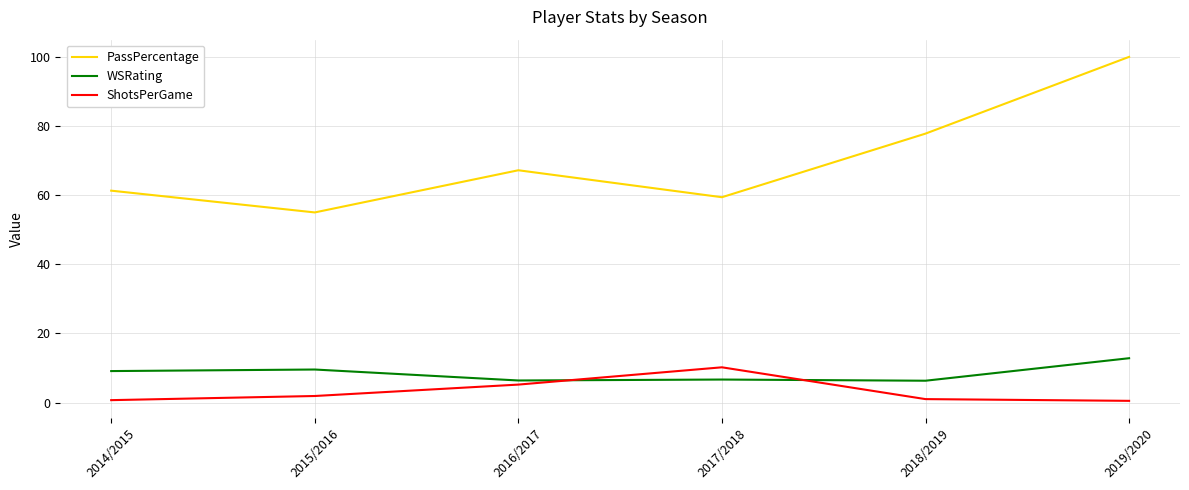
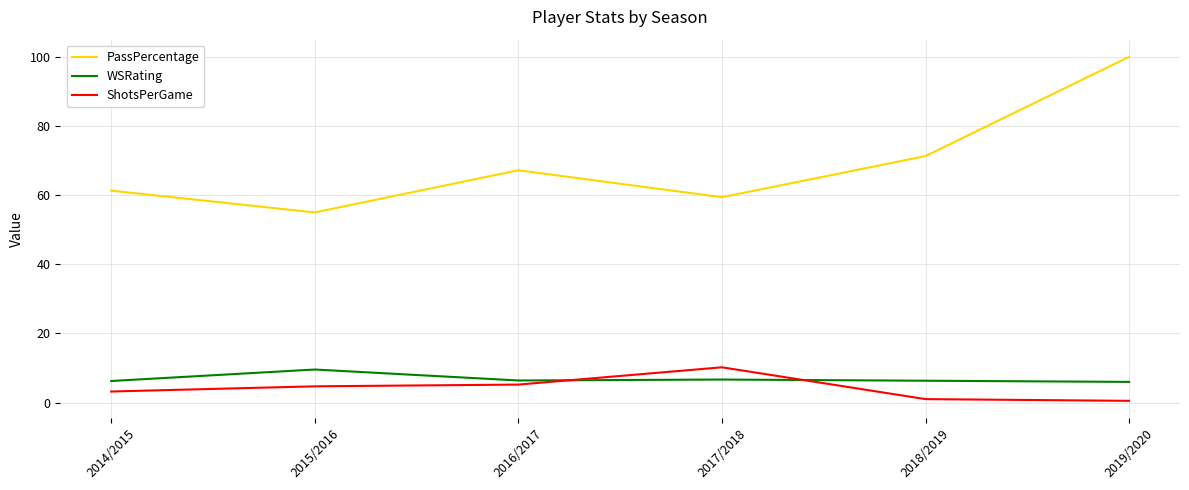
  {
    "PassPercentage": {
      "2014/2015": 61,
      "2015/2016": 55,
      "2016/2017": 67,
      "2017/2018": 59,
-     "2018/2019": 78,
+     "2018/2019": 71,
      "2019/2020": 100
    },
    "WSRating": {
-     "2014/2015": 9,
+     "2014/2015": 6,
      "2015/2016": 10,
      "2016/2017": 6,
      "2017/2018": 7,
      "2018/2019": 6,
-     "2019/2020": 13
+     "2019/2020": 6
    },
    "ShotsPerGame": {
-     "2014/2015": 1,
-     "2015/2016": 2,
+     "2014/2015": 3,
+     "2015/2016": 5,
      "2016/2017": 5,
      "2017/2018": 10,
      "2018/2019": 1,
      "2019/2020": 1
    }
  }
